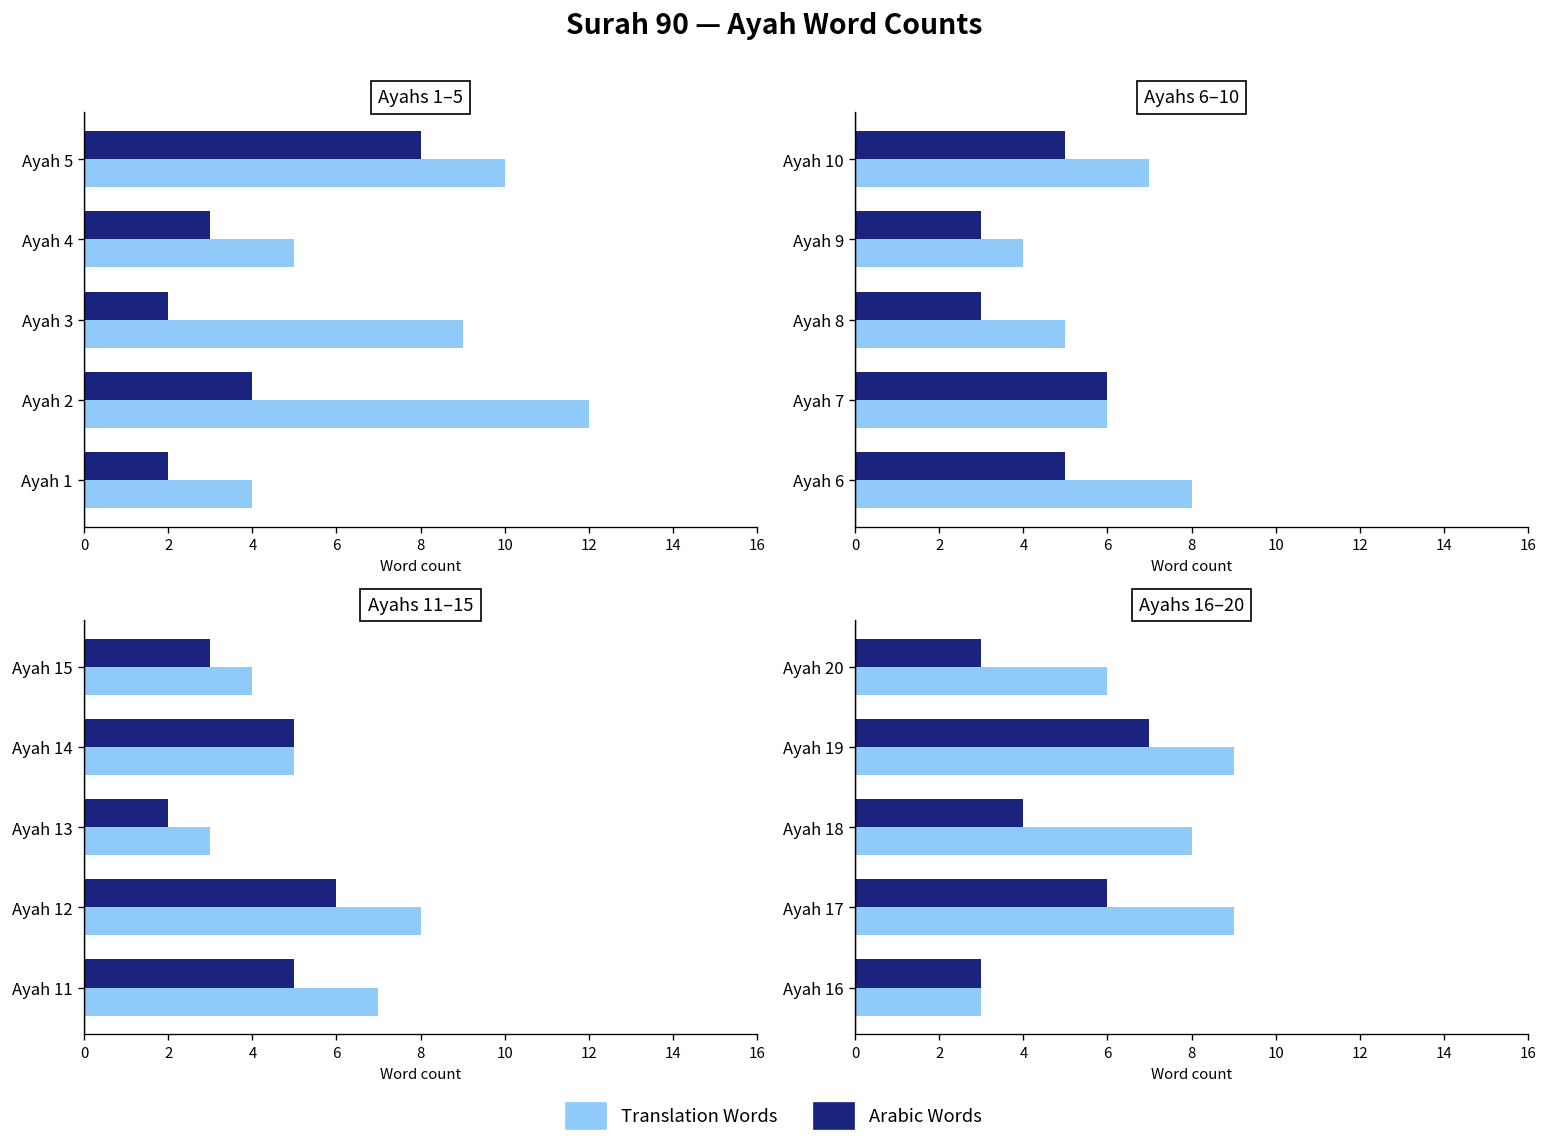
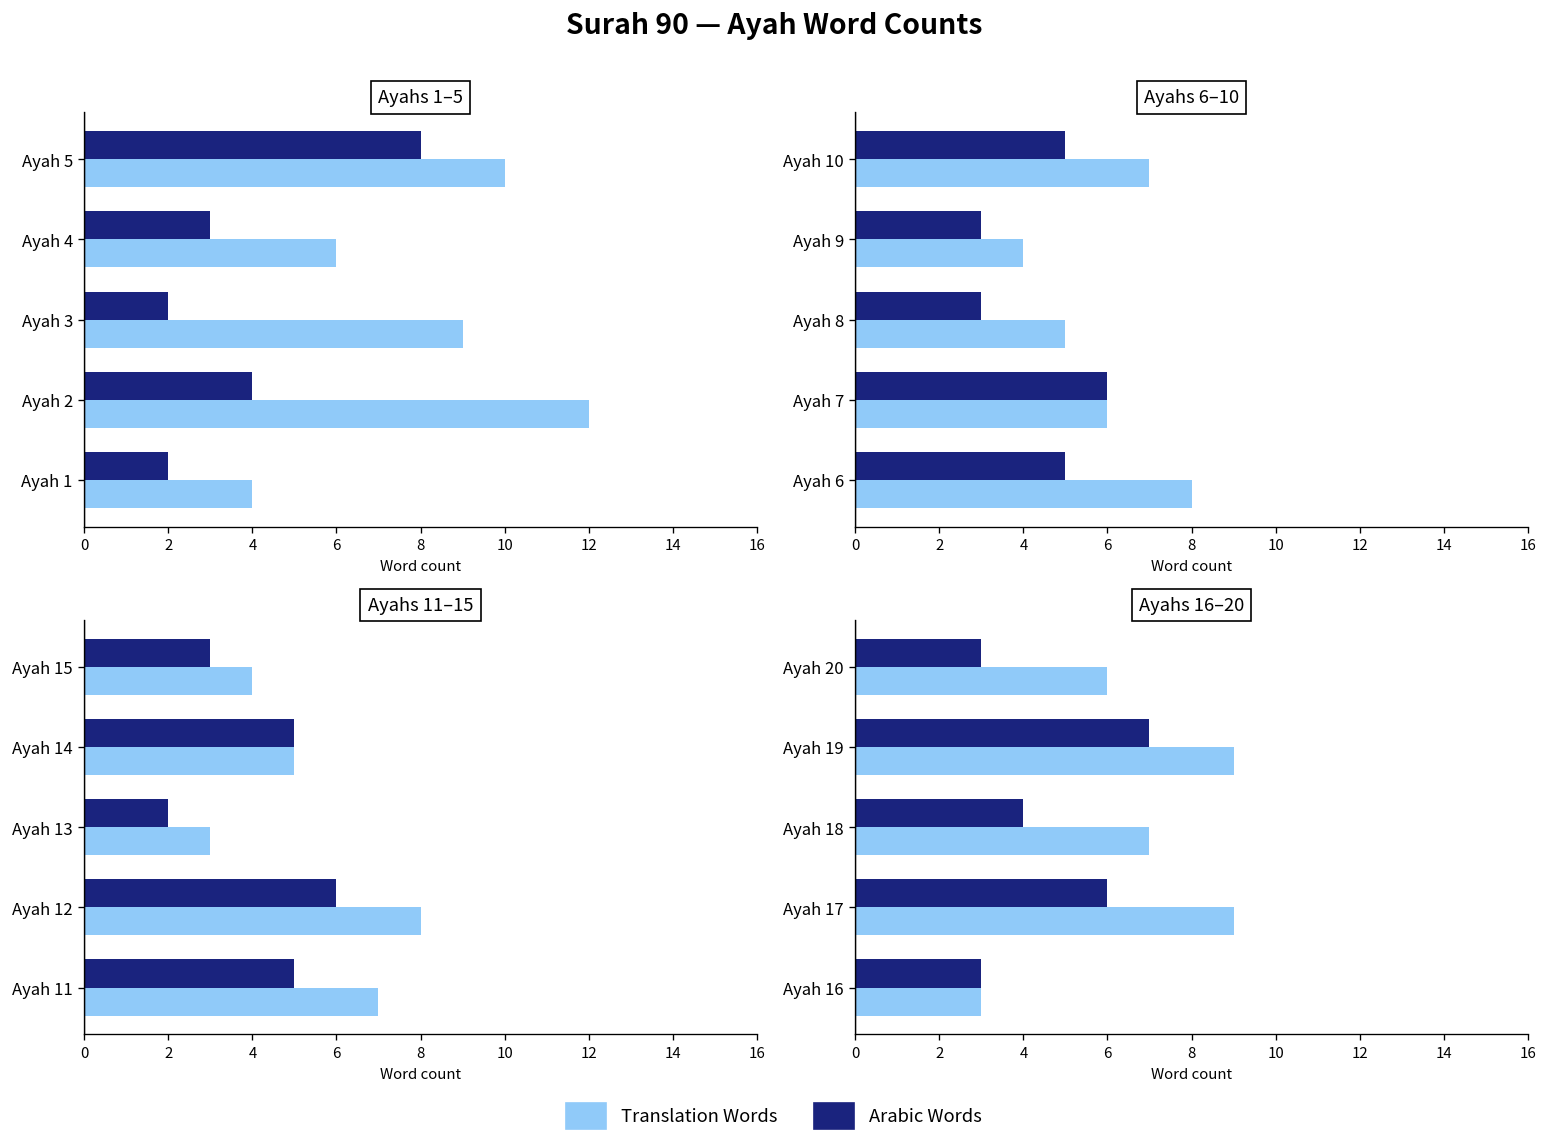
  {
    "Ayahs 1–5": {
      "Arabic Words": {
        "Ayah 5": 8,
        "Ayah 4": 3,
        "Ayah 3": 2,
        "Ayah 2": 4,
        "Ayah 1": 2
      },
      "Translation Words": {
        "Ayah 5": 10,
-       "Ayah 4": 5,
+       "Ayah 4": 6,
        "Ayah 3": 9,
        "Ayah 2": 12,
        "Ayah 1": 4
      }
    },
    "Ayahs 6–10": {
      "Arabic Words": {
        "Ayah 10": 5.0,
        "Ayah 9": 3.0,
        "Ayah 8": 3.0,
        "Ayah 7": 6.0,
        "Ayah 6": 5.0
      },
      "Translation Words": {
        "Ayah 10": 7.0,
        "Ayah 9": 4.0,
        "Ayah 8": 5.0,
        "Ayah 7": 6.0,
        "Ayah 6": 8.0
      }
    },
    "Ayahs 11–15": {
      "Arabic Words": {
        "Ayah 15": 3.0,
        "Ayah 14": 5.0,
        "Ayah 13": 2.0,
        "Ayah 12": 6.0,
        "Ayah 11": 5.0
      },
      "Translation Words": {
        "Ayah 15": 4.0,
        "Ayah 14": 5.0,
        "Ayah 13": 3.0,
        "Ayah 12": 8.0,
        "Ayah 11": 7.0
      }
    },
    "Ayahs 16–20": {
      "Arabic Words": {
        "Ayah 20": 3,
        "Ayah 19": 7,
        "Ayah 18": 4,
        "Ayah 17": 6,
        "Ayah 16": 3
      },
      "Translation Words": {
        "Ayah 20": 6,
        "Ayah 19": 9,
-       "Ayah 18": 8,
+       "Ayah 18": 7,
        "Ayah 17": 9,
        "Ayah 16": 3
      }
    }
  }
